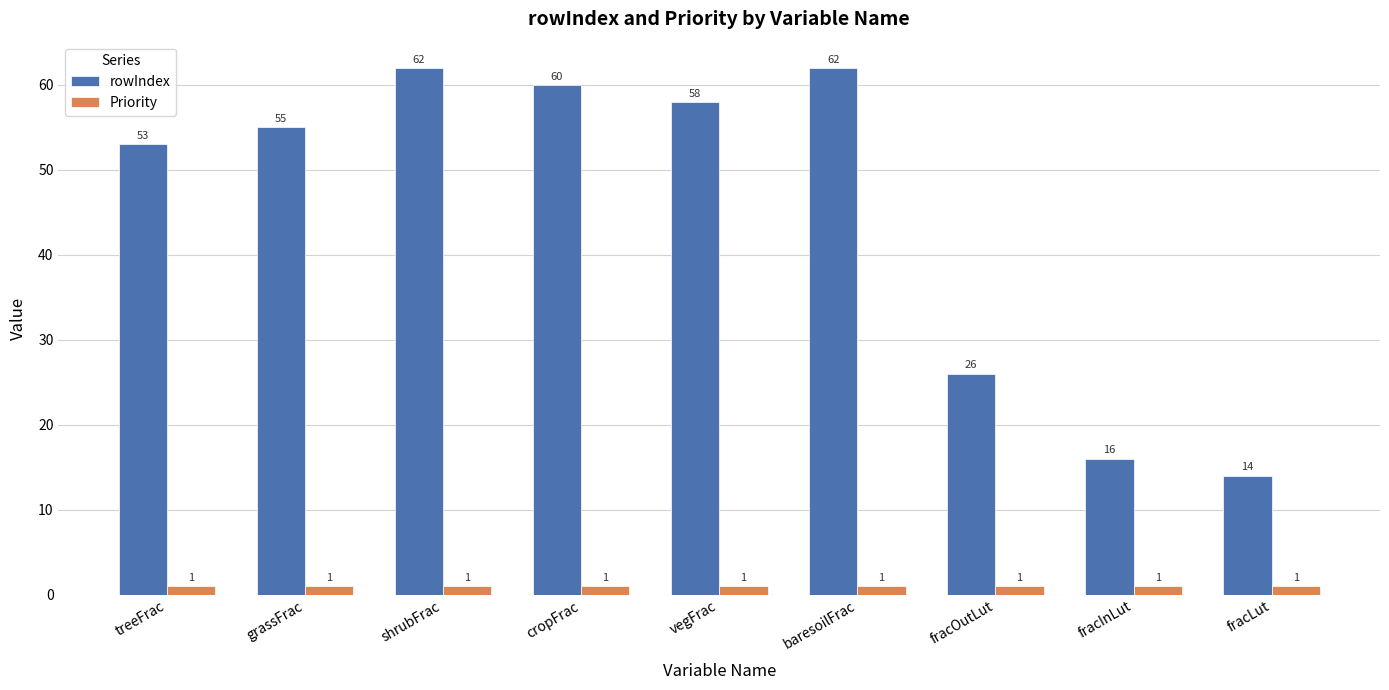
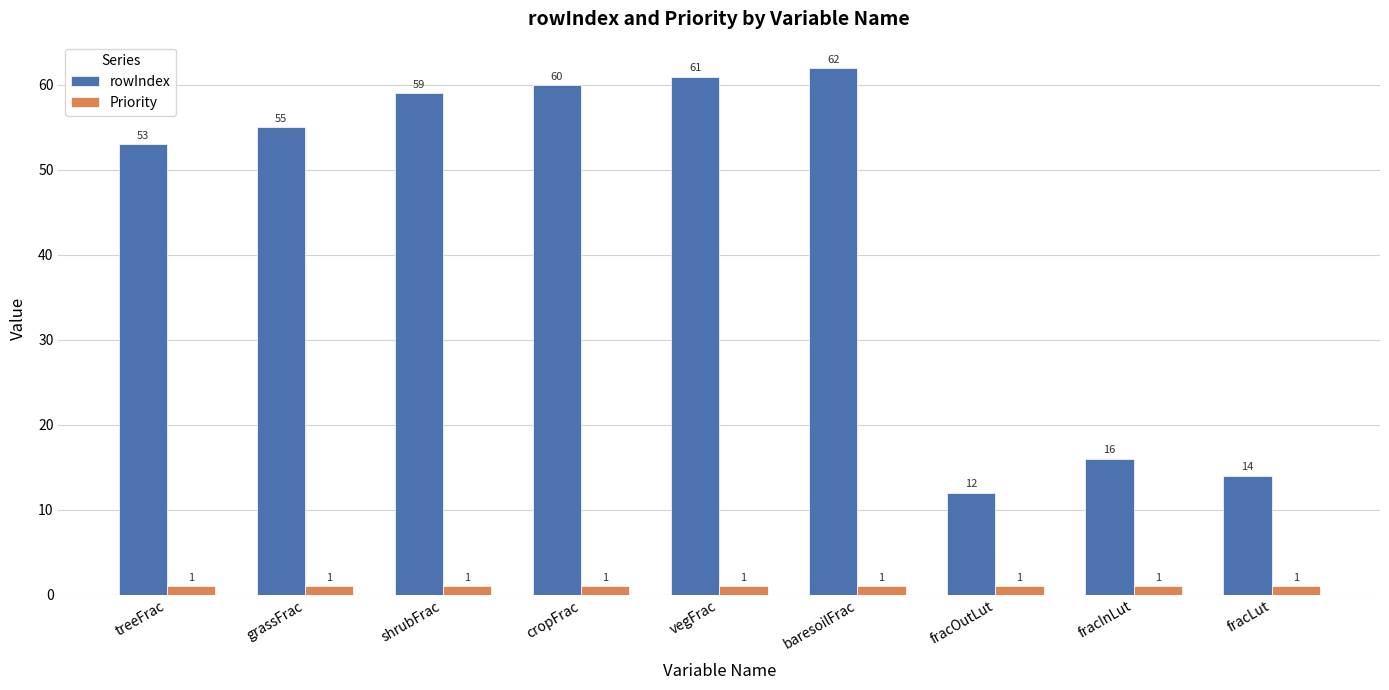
  {
    "rowIndex": {
      "treeFrac": 53,
      "grassFrac": 55,
-     "shrubFrac": 62,
+     "shrubFrac": 59,
      "cropFrac": 60,
-     "vegFrac": 58,
+     "vegFrac": 61,
      "baresoilFrac": 62,
-     "fracOutLut": 26,
+     "fracOutLut": 12,
      "fracInLut": 16,
      "fracLut": 14
    },
    "Priority": {
      "treeFrac": 1,
      "grassFrac": 1,
      "shrubFrac": 1,
      "cropFrac": 1,
      "vegFrac": 1,
      "baresoilFrac": 1,
      "fracOutLut": 1,
      "fracInLut": 1,
      "fracLut": 1
    }
  }
